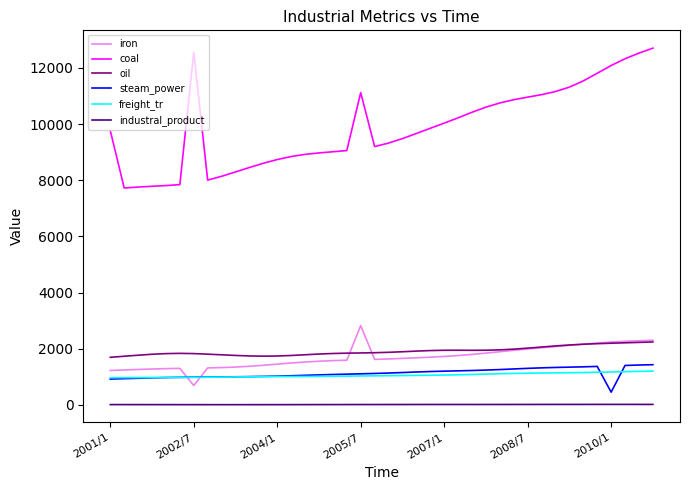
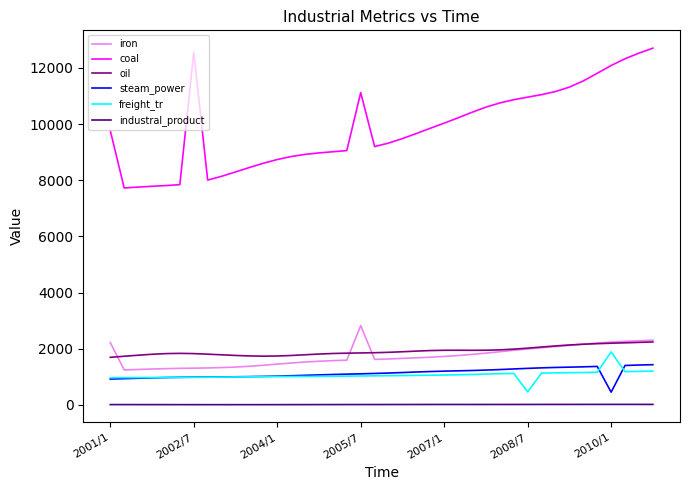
  {
    "iron": {
-     "2001/1": 1200,
-     "2002/7": 700,
+     "2001/1": 2200,
+     "2002/7": 1300,
      "2004/1": 1500,
      "2005/7": 2800,
      "2007/1": 1700
    },
    "coal": {
      "2001/1": 9800,
      "2004/1": 8700,
      "2005/7": 11100,
      "2007/1": 10000,
      "2008/7": 11000,
      "2010/1": 12100
    },
    "steam_power": {
      "2007/1": 1200,
      "2008/7": 1300,
      "2010/1": 500
    },
    "freight_tr": {
      "2007/1": 1100,
-     "2008/7": 1100,
-     "2010/1": 1200
+     "2008/7": 500,
+     "2010/1": 1900
    }
  }
